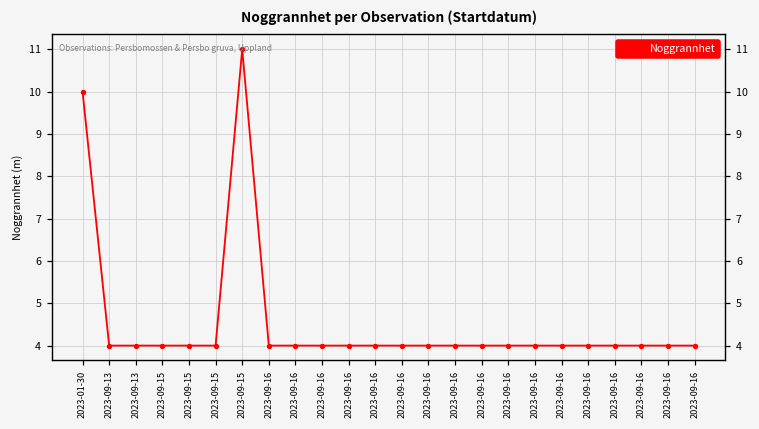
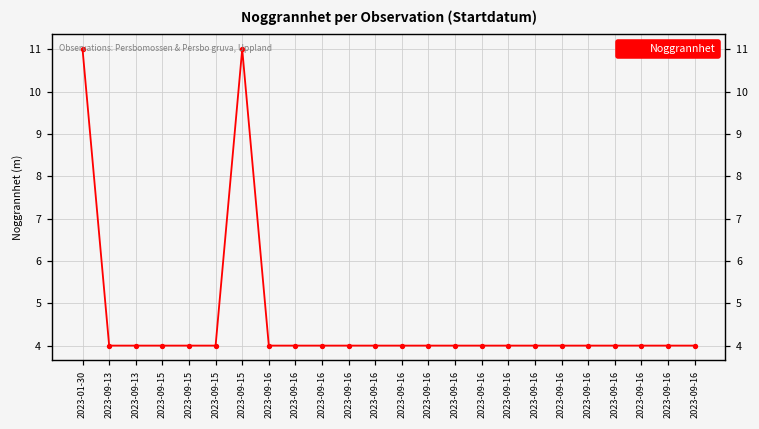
  {
-   "2023-01-30": 10
+   "2023-01-30": 11
  }
